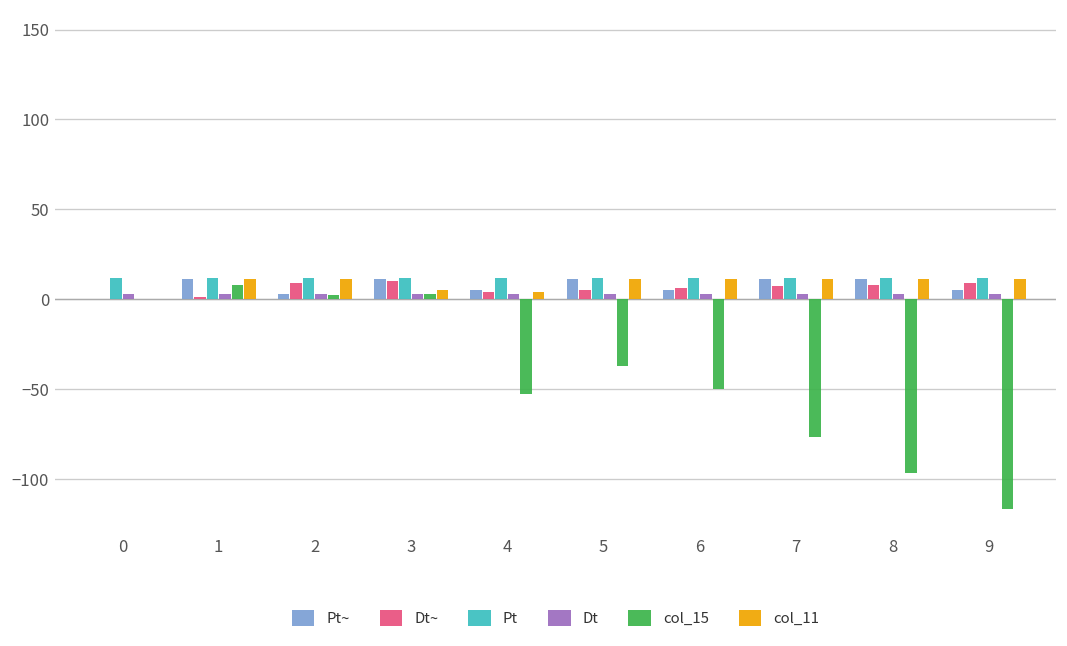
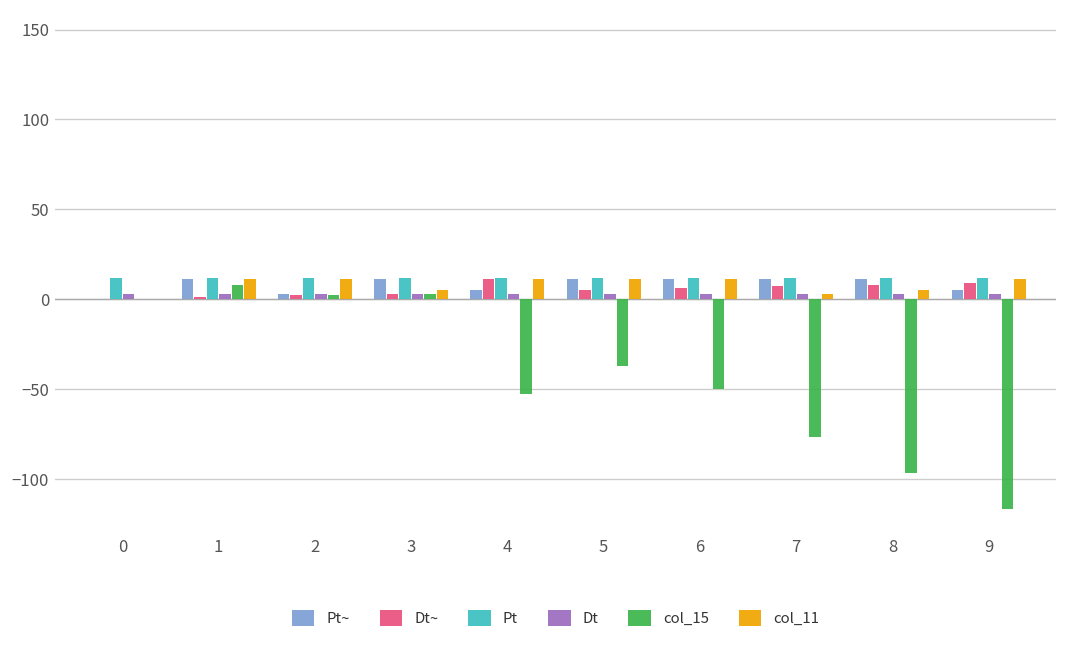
  {
    "Pt~": {
      "0": 0,
      "1": 11,
      "2": 3,
      "3": 11,
      "4": 5,
      "5": 11,
-     "6": 5,
+     "6": 11,
      "7": 11,
      "8": 11,
      "9": 5
    },
    "Dt~": {
      "0": 0,
-     "2": 9,
-     "3": 10,
-     "4": 4,
+     "2": 2,
+     "3": 3,
+     "4": 11,
      "5": 5,
      "6": 6,
      "7": 7,
      "8": 8,
      "9": 9
    },
    "Pt": {
      "0": 12,
      "1": 12,
      "2": 12,
      "3": 12,
      "4": 12,
      "5": 12,
      "6": 12,
      "7": 12,
      "8": 12,
      "9": 12
    },
    "Dt": {
      "0": 3,
      "1": 3,
      "2": 3,
      "3": 3,
      "4": 3,
      "5": 3,
      "6": 3,
      "7": 3,
      "8": 3,
      "9": 3
    },
    "col_15": {
      "0": 0,
      "1": 8,
      "2": 2,
      "3": 3,
      "4": -53,
      "5": -37,
      "6": -50,
      "7": -77,
      "8": -97,
      "9": -117
    },
    "col_11": {
      "0": 0,
      "1": 11,
      "2": 11,
      "3": 5,
-     "4": 4,
+     "4": 11,
      "5": 11,
      "6": 11,
-     "7": 11,
-     "8": 11,
+     "7": 3,
+     "8": 5,
      "9": 11
    }
  }
